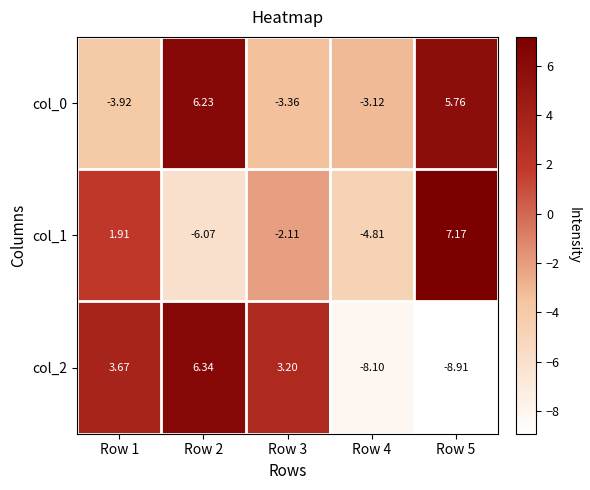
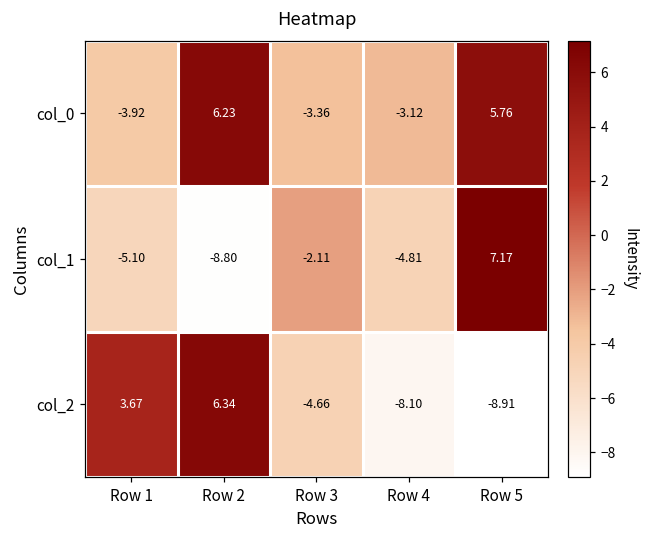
  {
    "col_0": {
      "Row 1": -3.92,
      "Row 2": 6.23,
      "Row 3": -3.36,
      "Row 4": -3.12,
      "Row 5": 5.76
    },
    "col_1": {
-     "Row 1": 1.91,
-     "Row 2": -6.07,
+     "Row 1": -5.10,
+     "Row 2": -8.80,
      "Row 3": -2.11,
      "Row 4": -4.81,
      "Row 5": 7.17
    },
    "col_2": {
      "Row 1": 3.67,
      "Row 2": 6.34,
-     "Row 3": 3.20,
+     "Row 3": -4.66,
      "Row 4": -8.10,
      "Row 5": -8.91
    }
  }
